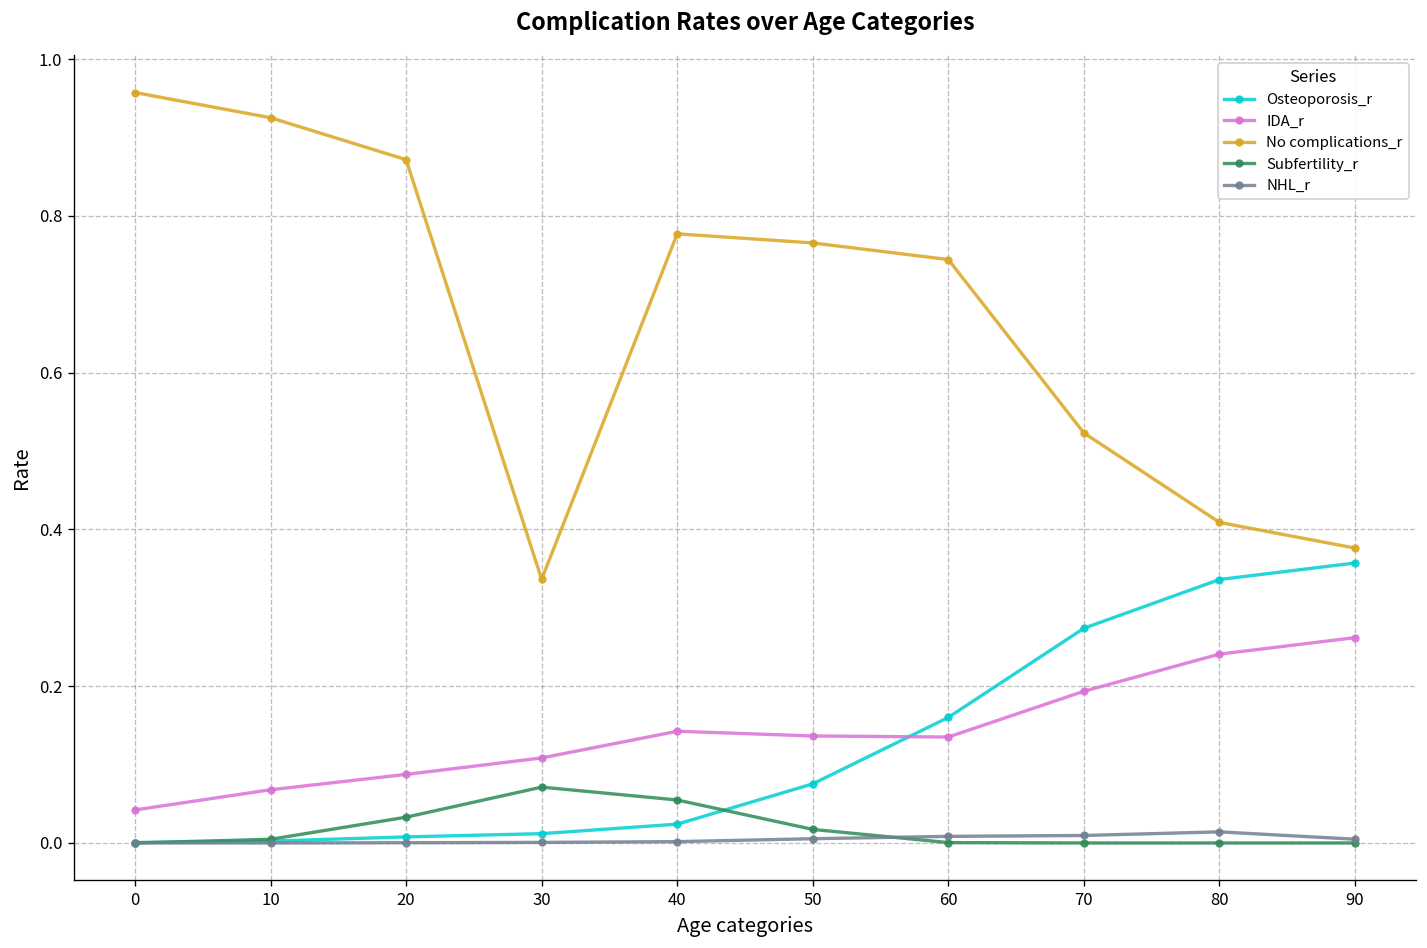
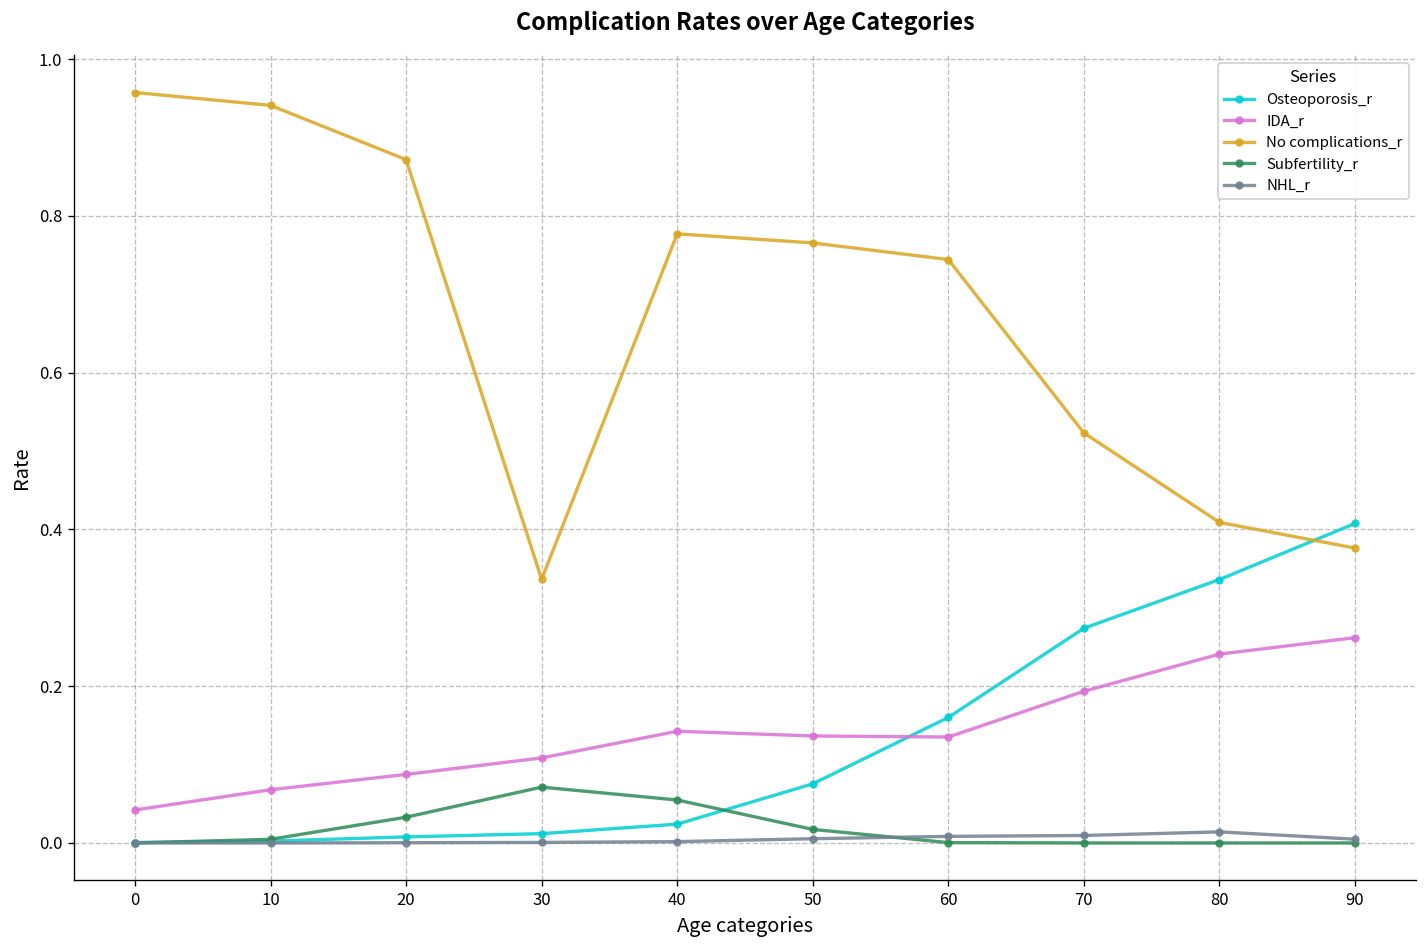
  {
    "Osteoporosis_r": {
      "20": 0.01,
      "30": 0.01,
      "40": 0.02,
      "50": 0.08,
      "60": 0.16,
      "70": 0.27,
      "80": 0.34,
-     "90": 0.36
+     "90": 0.41
    },
    "IDA_r": {
      "0": 0.04,
      "10": 0.07,
      "20": 0.09,
      "30": 0.11,
      "40": 0.14,
      "50": 0.14,
      "60": 0.14,
      "70": 0.19,
      "80": 0.24,
      "90": 0.26
    },
    "No complications_r": {
      "0": 0.96,
-     "10": 0.93,
+     "10": 0.94,
      "20": 0.87,
      "30": 0.34,
      "40": 0.78,
      "50": 0.77,
      "60": 0.74,
      "70": 0.52,
      "80": 0.41,
      "90": 0.38
    },
    "Subfertility_r": {
      "20": 0.03,
      "30": 0.07,
      "40": 0.05,
      "50": 0.02,
      "60": 0.00,
      "70": 0.00,
      "80": 0.00,
      "90": 0.00
    },
    "NHL_r": {
      "20": 0.00,
      "30": 0.00,
      "40": 0.00,
      "50": 0.01,
      "60": 0.01,
      "70": 0.01,
      "80": 0.01,
      "90": 0.00
    }
  }
